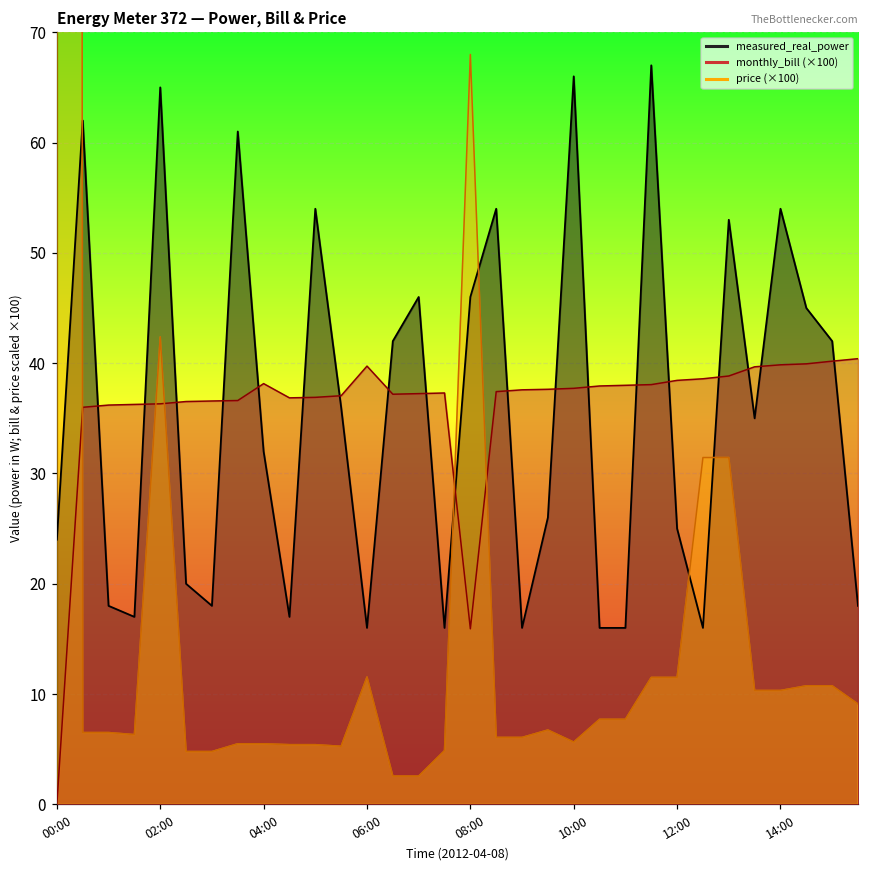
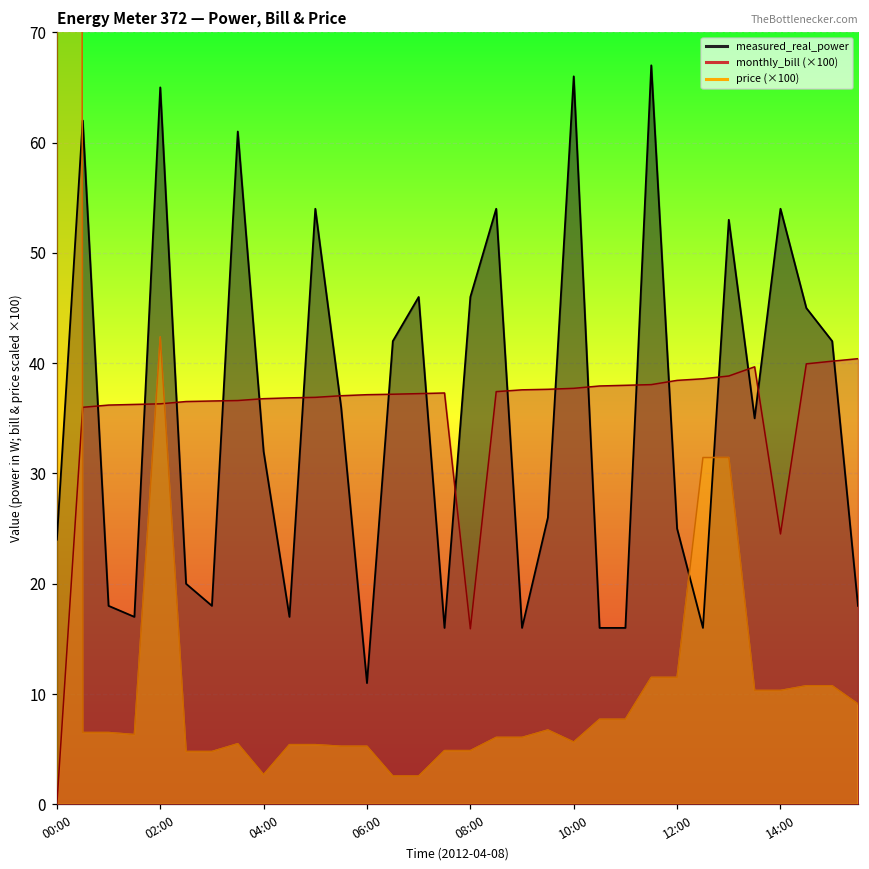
  {
    "measured_real_power": {
      "00:00": 24,
      "02:00": 65,
      "04:00": 32,
-     "06:00": 16,
+     "06:00": 11,
      "08:00": 46,
      "10:00": 66,
      "12:00": 25,
      "14:00": 54
    },
    "monthly_bill (×100)": {
      "00:00": 0.0,
      "02:00": 36.3,
-     "04:00": 38.1,
-     "06:00": 39.7,
+     "04:00": 36.8,
+     "06:00": 37.1,
      "08:00": 15.9,
      "10:00": 37.7,
      "12:00": 38.4,
-     "14:00": 39.9
+     "14:00": 24.5
    },
    "price (×100)": {
      "02:00": 42.4,
-     "04:00": 5.5,
-     "06:00": 11.5,
-     "08:00": 68.0,
+     "04:00": 2.7,
+     "06:00": 5.3,
+     "08:00": 4.9,
      "10:00": 5.6,
      "12:00": 11.5,
      "14:00": 10.3
    }
  }
